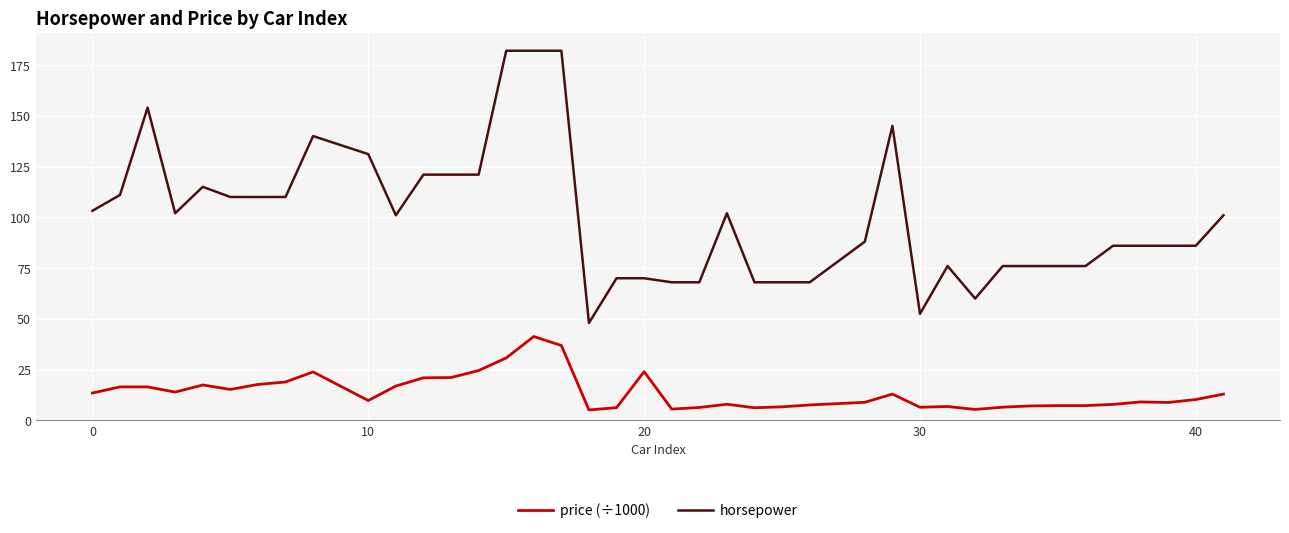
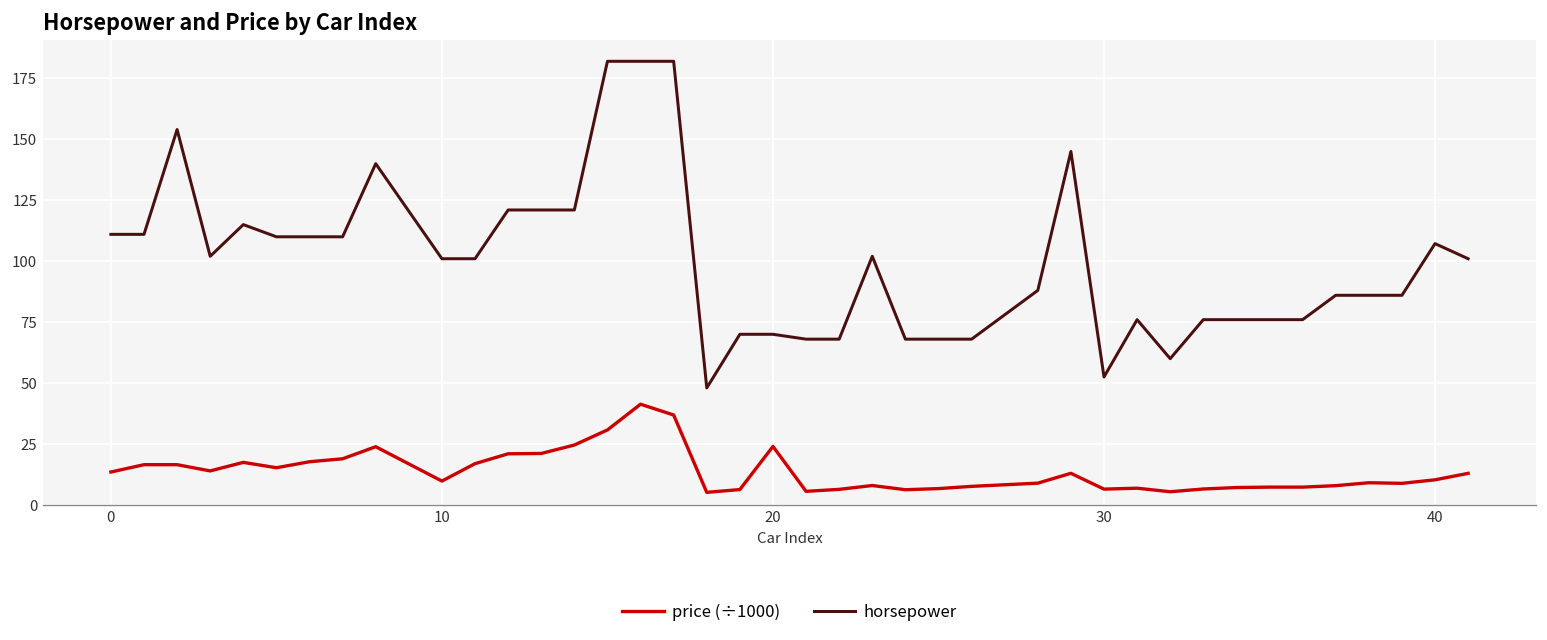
  {
    "price (÷1000)": {
      "0": 13,
      "10": 10,
      "20": 24,
      "30": 6,
      "40": 10
    },
    "horsepower": {
-     "0": 103,
-     "10": 131,
+     "0": 111,
+     "10": 101,
      "20": 70,
      "30": 53,
-     "40": 86
+     "40": 107
    }
  }
